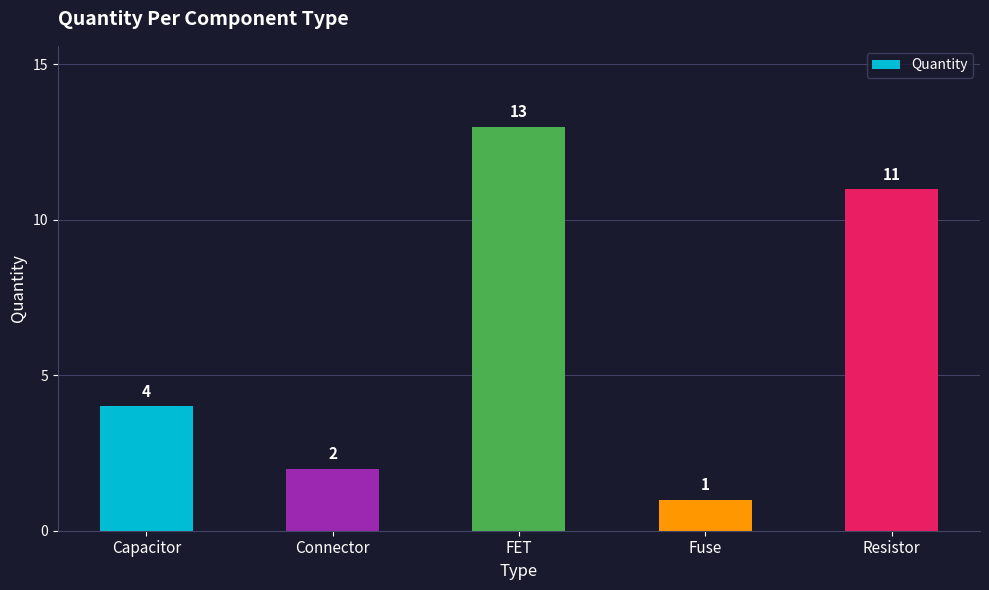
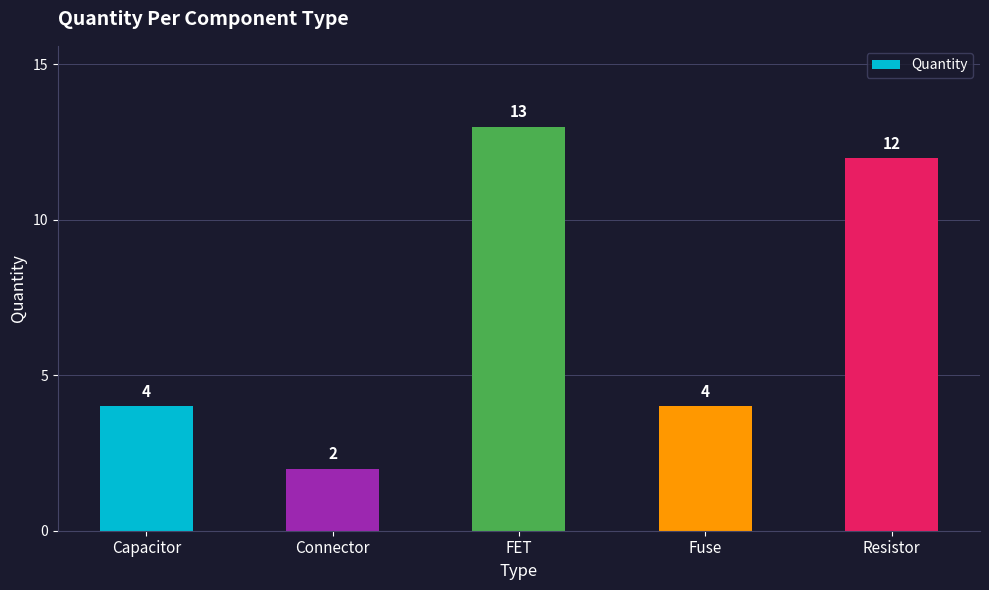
  {
    "Capacitor": 4,
    "Connector": 2,
    "FET": 13,
-   "Fuse": 1,
-   "Resistor": 11
+   "Fuse": 4,
+   "Resistor": 12
  }
